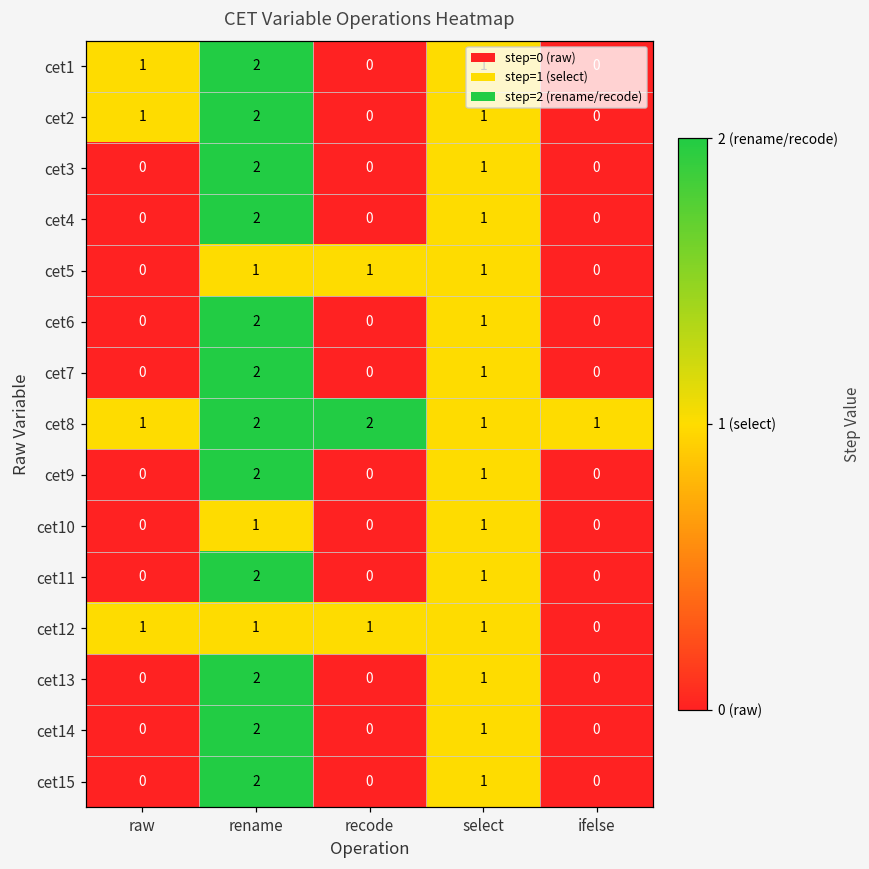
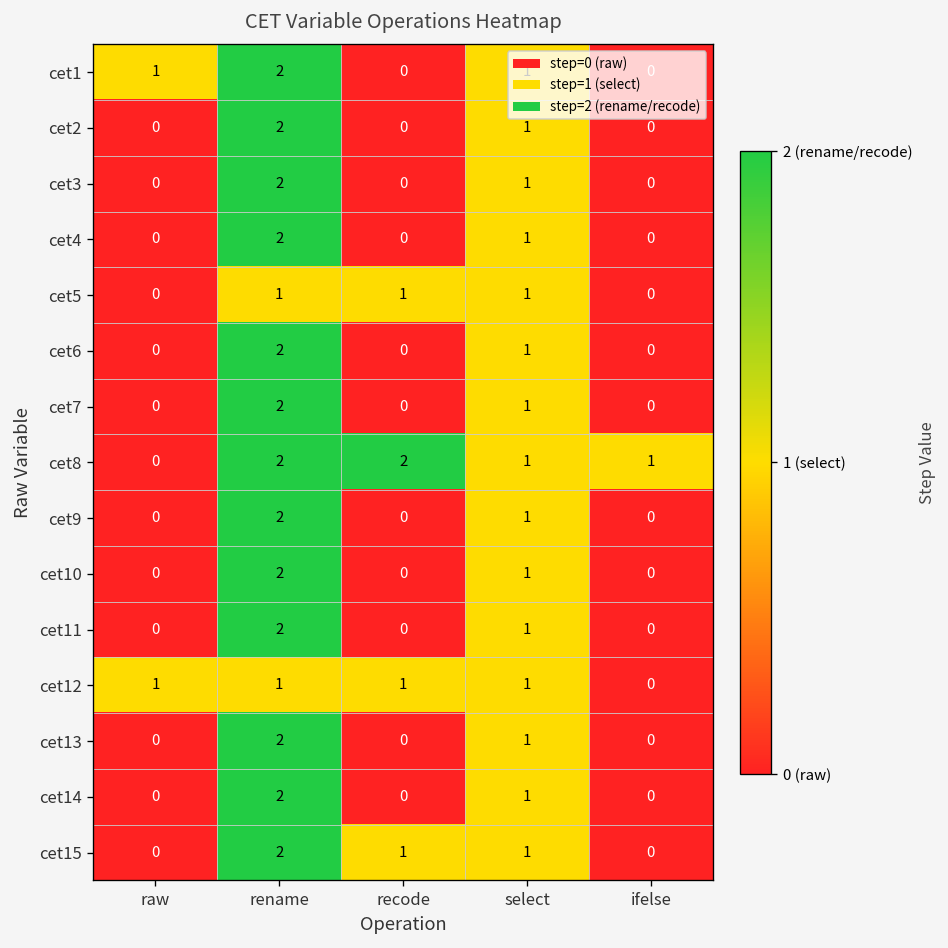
  {
    "cet1": {
      "raw": 1,
      "rename": 2,
      "recode": 0
    },
    "cet2": {
-     "raw": 1,
+     "raw": 0,
      "rename": 2,
      "recode": 0,
      "select": 1,
      "ifelse": 0
    },
    "cet3": {
      "raw": 0,
      "rename": 2,
      "recode": 0,
      "select": 1,
      "ifelse": 0
    },
    "cet4": {
      "raw": 0,
      "rename": 2,
      "recode": 0,
      "select": 1,
      "ifelse": 0
    },
    "cet5": {
      "raw": 0,
      "rename": 1,
      "recode": 1,
      "select": 1,
      "ifelse": 0
    },
    "cet6": {
      "raw": 0,
      "rename": 2,
      "recode": 0,
      "select": 1,
      "ifelse": 0
    },
    "cet7": {
      "raw": 0,
      "rename": 2,
      "recode": 0,
      "select": 1,
      "ifelse": 0
    },
    "cet8": {
-     "raw": 1,
+     "raw": 0,
      "rename": 2,
      "recode": 2,
      "select": 1,
      "ifelse": 1
    },
    "cet9": {
      "raw": 0,
      "rename": 2,
      "recode": 0,
      "select": 1,
      "ifelse": 0
    },
    "cet10": {
      "raw": 0,
-     "rename": 1,
+     "rename": 2,
      "recode": 0,
      "select": 1,
      "ifelse": 0
    },
    "cet11": {
      "raw": 0,
      "rename": 2,
      "recode": 0,
      "select": 1,
      "ifelse": 0
    },
    "cet12": {
      "raw": 1,
      "rename": 1,
      "recode": 1,
      "select": 1,
      "ifelse": 0
    },
    "cet13": {
      "raw": 0,
      "rename": 2,
      "recode": 0,
      "select": 1,
      "ifelse": 0
    },
    "cet14": {
      "raw": 0,
      "rename": 2,
      "recode": 0,
      "select": 1,
      "ifelse": 0
    },
    "cet15": {
      "raw": 0,
      "rename": 2,
-     "recode": 0,
+     "recode": 1,
      "select": 1,
      "ifelse": 0
    }
  }
